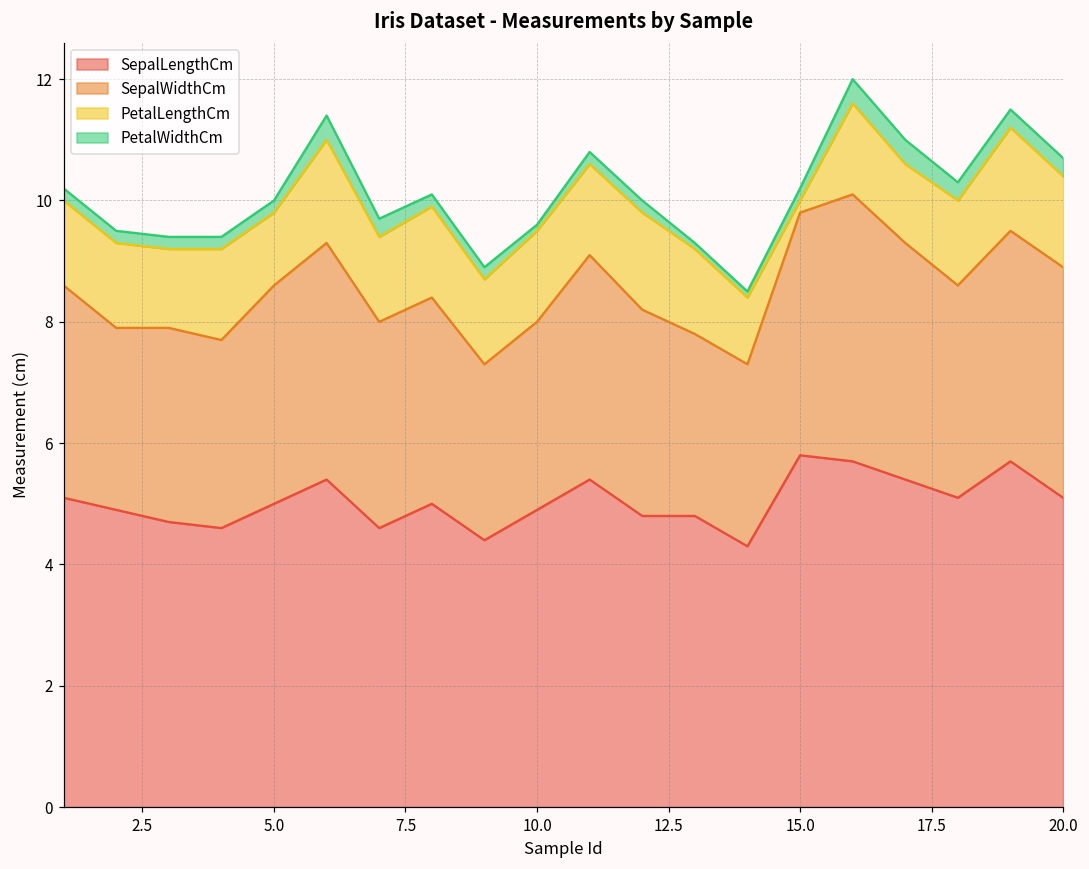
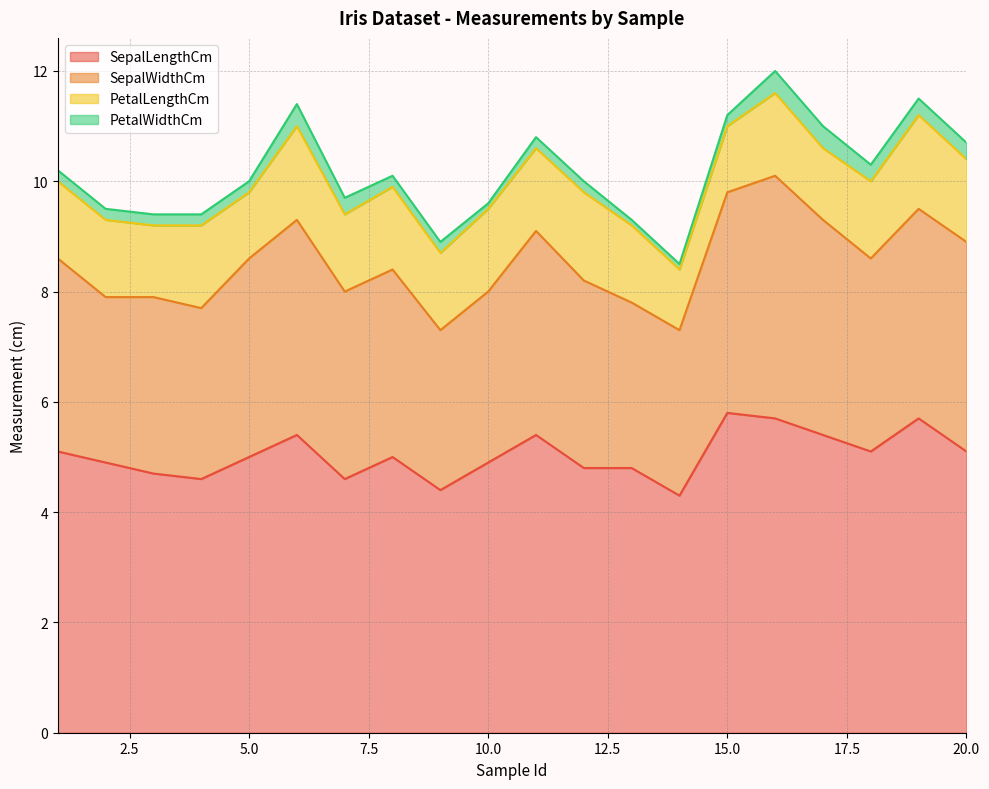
  {
    "PetalLengthCm": {
      "5.0": 1.2,
      "10.0": 1.5,
-     "15.0": 0.2,
+     "15.0": 1.2,
      "20.0": 1.5
    },
    "PetalWidthCm": {
      "5.0": 0.2,
      "10.0": 0.1,
      "15.0": 0.2,
      "20.0": 0.3
    }
  }
